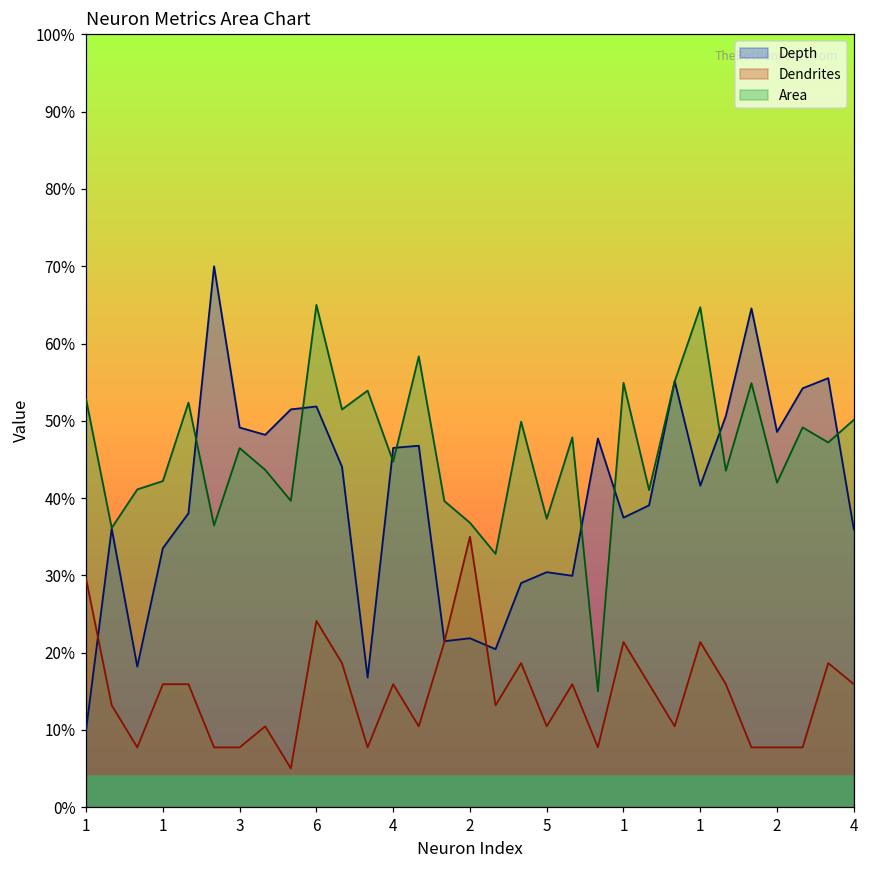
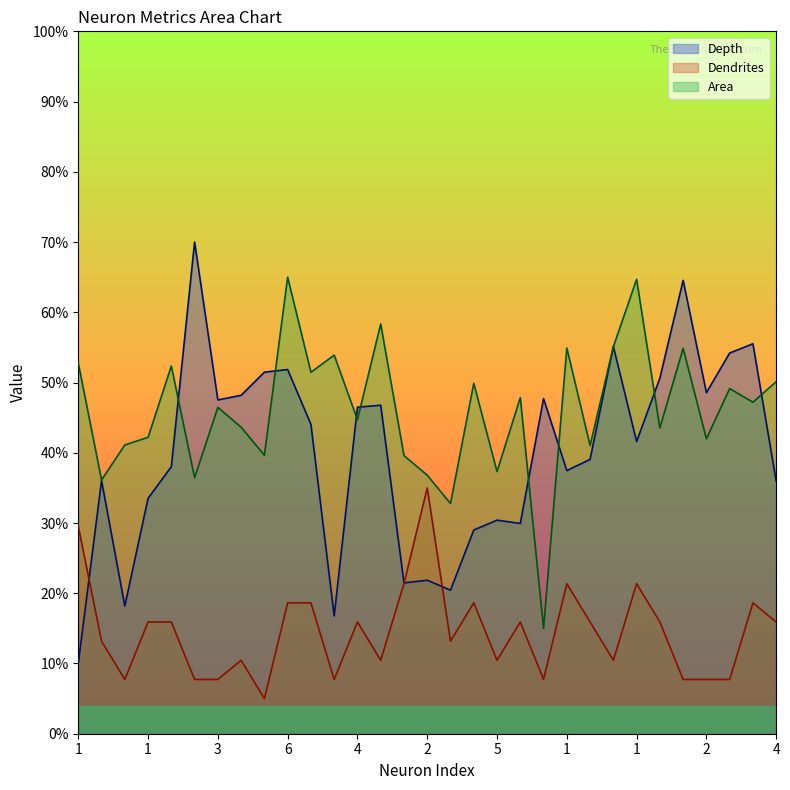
  {
    "Depth": {
-     "3": "49%",
+     "3": "48%",
      "6": "52%"
    },
    "Dendrites": {
      "3": "8%",
-     "6": "24%"
+     "6": "19%"
    },
    "Area": {
      "3": "46%",
      "6": "65%"
    }
  }
